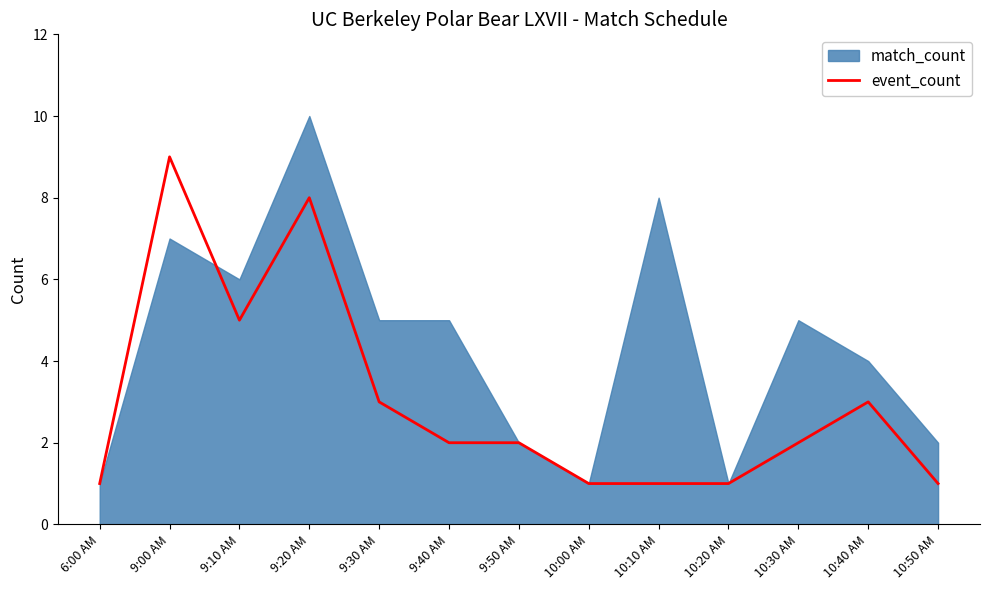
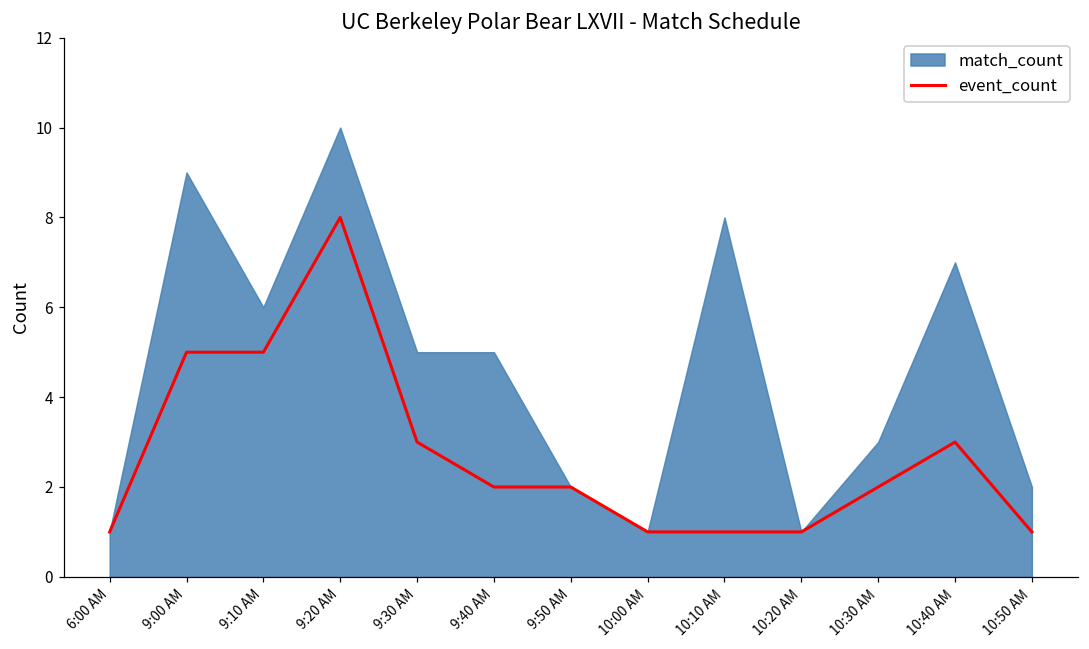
  {
    "event_count": {
-     "9:00 AM": 9,
+     "9:00 AM": 5,
      "9:10 AM": 5,
      "9:20 AM": 8,
      "9:30 AM": 3,
      "9:40 AM": 2,
      "10:10 AM": 1,
      "10:30 AM": 2,
      "10:40 AM": 3,
      "10:50 AM": 1
    },
    "match_count": {
-     "9:00 AM": 7,
+     "9:00 AM": 9,
      "9:10 AM": 6,
      "9:20 AM": 10,
      "9:30 AM": 5,
      "9:40 AM": 5,
      "10:10 AM": 8,
-     "10:30 AM": 5,
-     "10:40 AM": 4,
+     "10:30 AM": 3,
+     "10:40 AM": 7,
      "10:50 AM": 2
    }
  }
